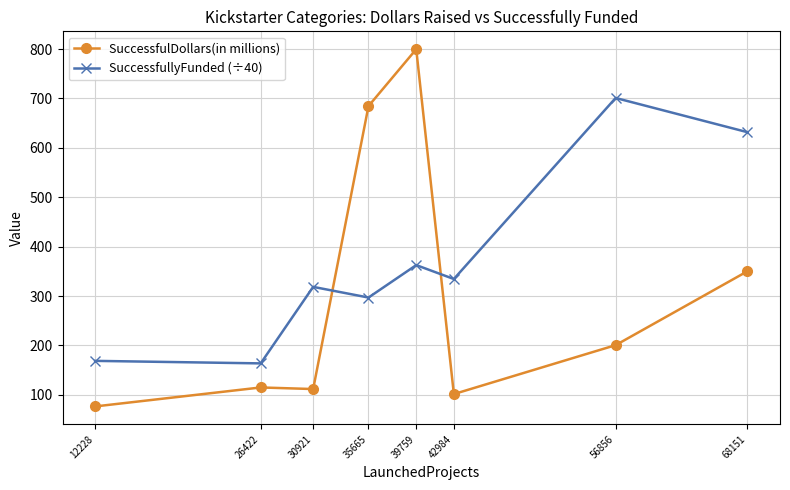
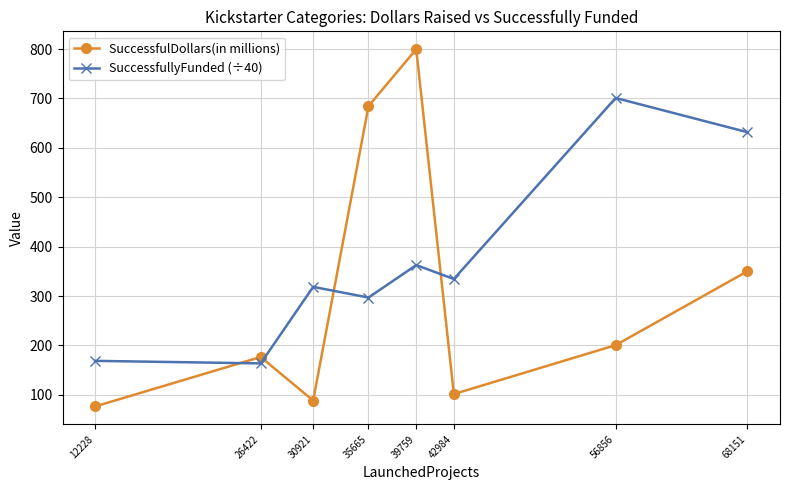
  {
    "SuccessfulDollars(in millions)": {
      "12228": 80,
-     "26422": 110,
-     "30921": 110,
+     "26422": 180,
+     "30921": 90,
      "35665": 680,
      "39759": 800,
      "42984": 100,
      "56856": 200,
      "68151": 350
    },
    "SuccessfullyFunded (÷40)": {
      "12228": 170,
      "26422": 160,
      "30921": 320,
      "35665": 300,
      "39759": 360,
      "42984": 330,
      "56856": 700,
      "68151": 630
    }
  }
